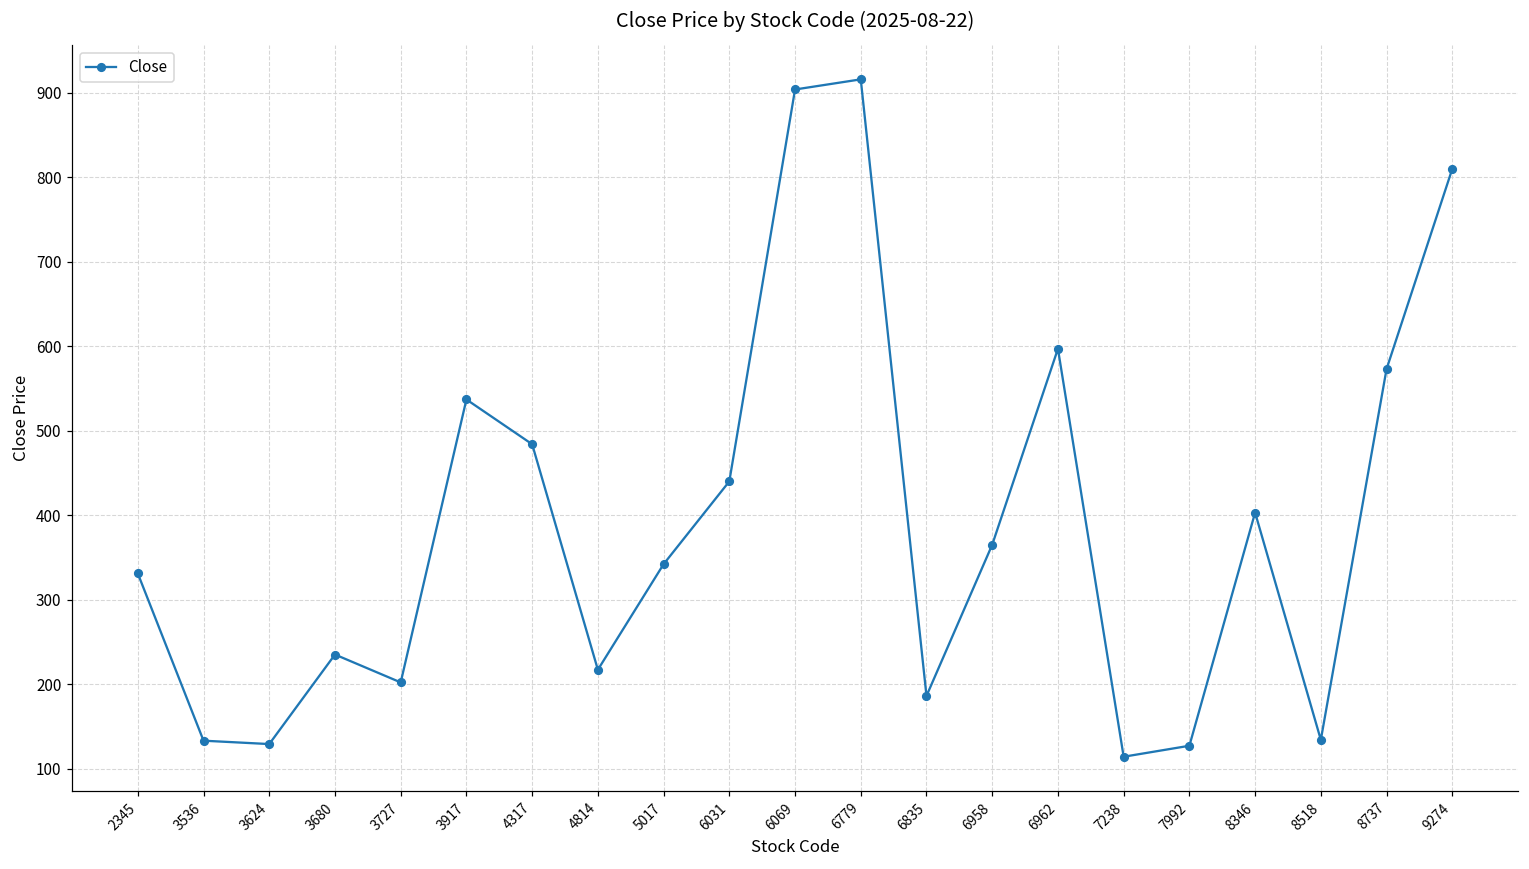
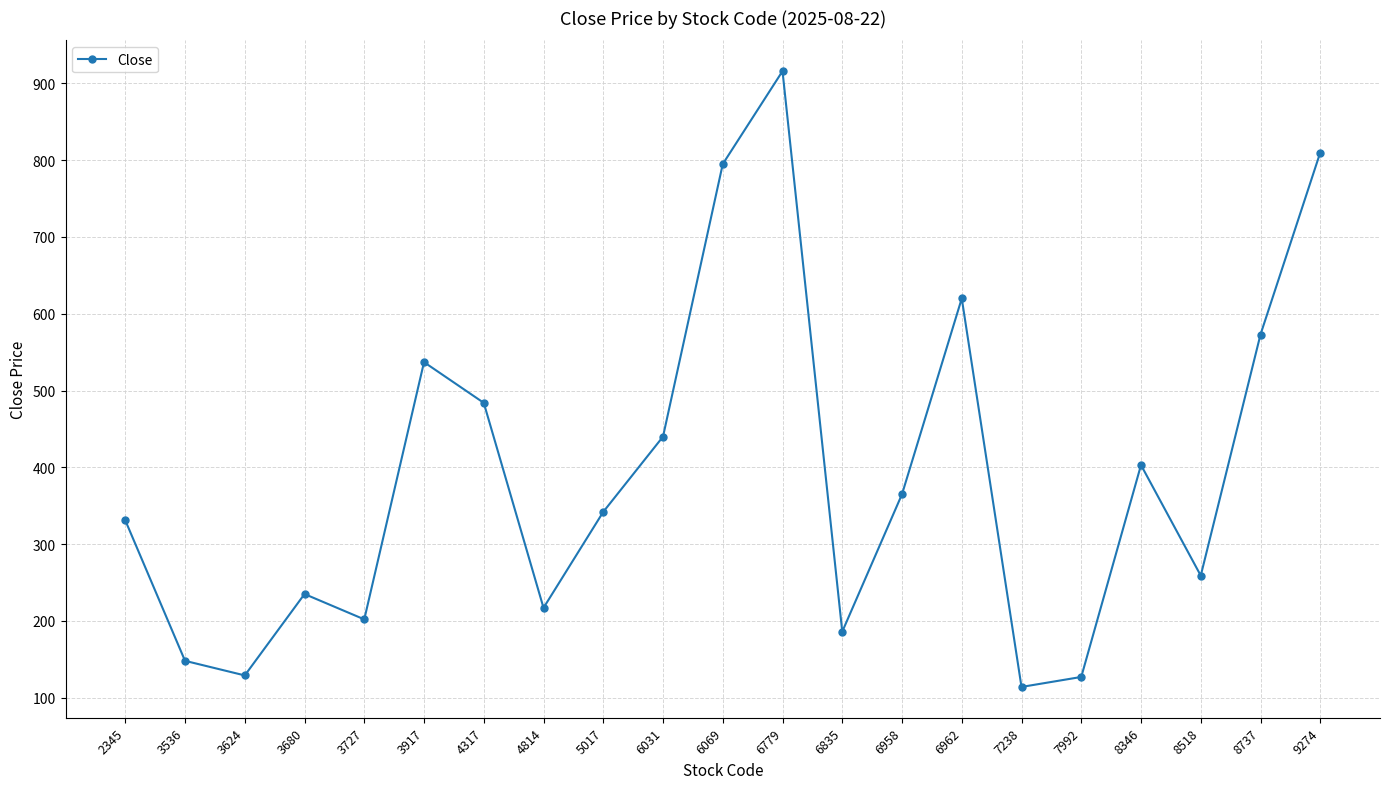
  {
    "2345": 330,
-   "3536": 130,
+   "3536": 150,
    "3624": 130,
    "3680": 240,
    "3727": 200,
    "3917": 540,
    "4317": 480,
    "4814": 220,
    "5017": 340,
    "6031": 440,
-   "6069": 900,
+   "6069": 800,
    "6779": 920,
    "6835": 190,
    "6958": 370,
-   "6962": 600,
+   "6962": 620,
    "7238": 110,
    "7992": 130,
    "8346": 400,
-   "8518": 130,
+   "8518": 260,
    "8737": 570,
    "9274": 810
  }
